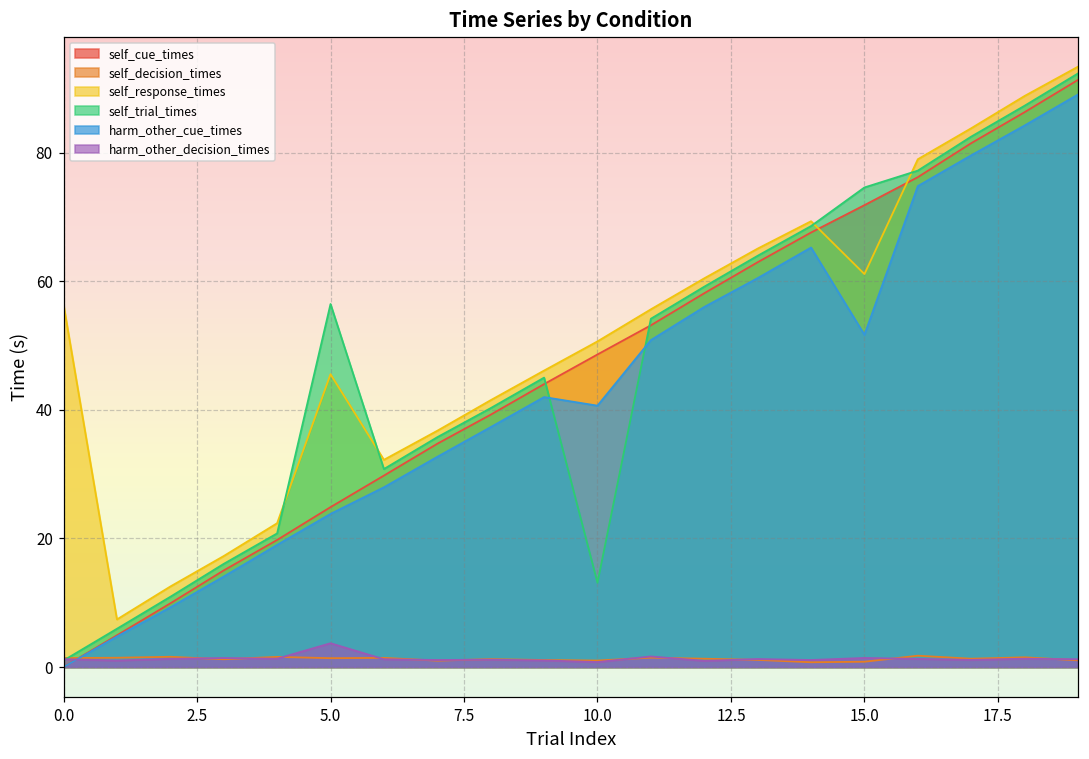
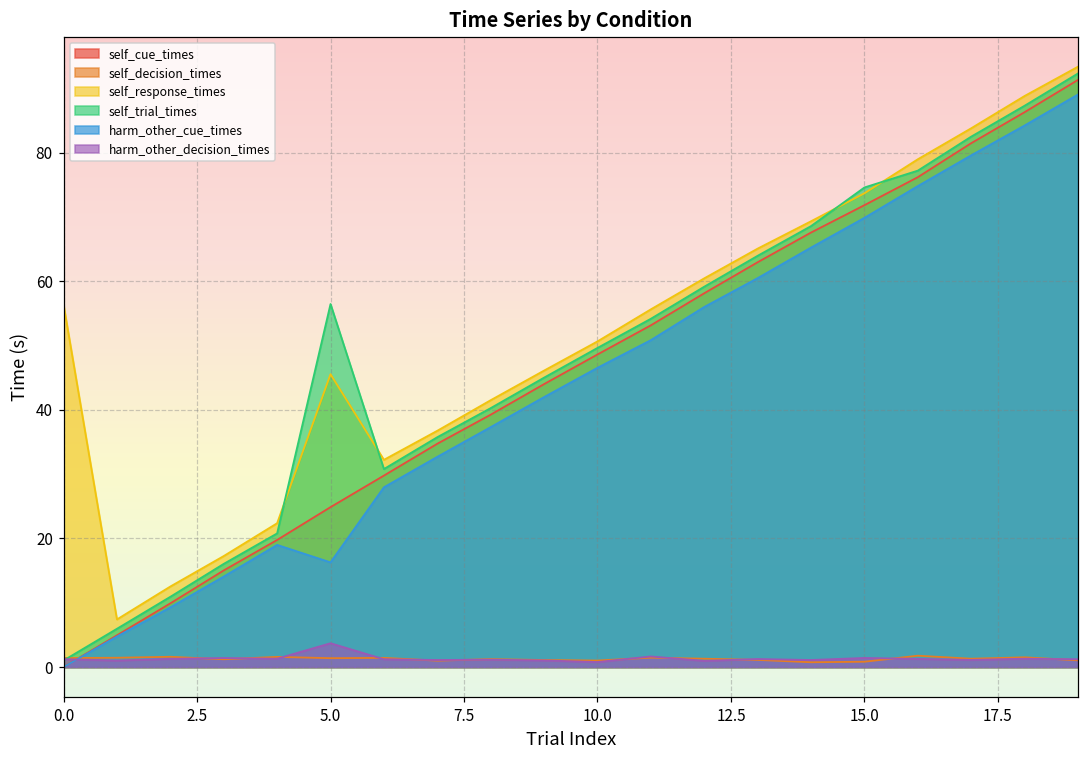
  {
    "self_response_times": {
      "0.0": 56,
      "5.0": 46,
      "10.0": 51,
-     "15.0": 61
+     "15.0": 74
    },
    "self_trial_times": {
      "5.0": 56,
-     "10.0": 13,
+     "10.0": 50,
      "15.0": 75
    },
    "harm_other_cue_times": {
-     "5.0": 24,
-     "10.0": 41,
-     "15.0": 52
+     "5.0": 16,
+     "10.0": 47,
+     "15.0": 70
    },
    "harm_other_decision_times": {
      "5.0": 4,
      "15.0": 1
    }
  }
